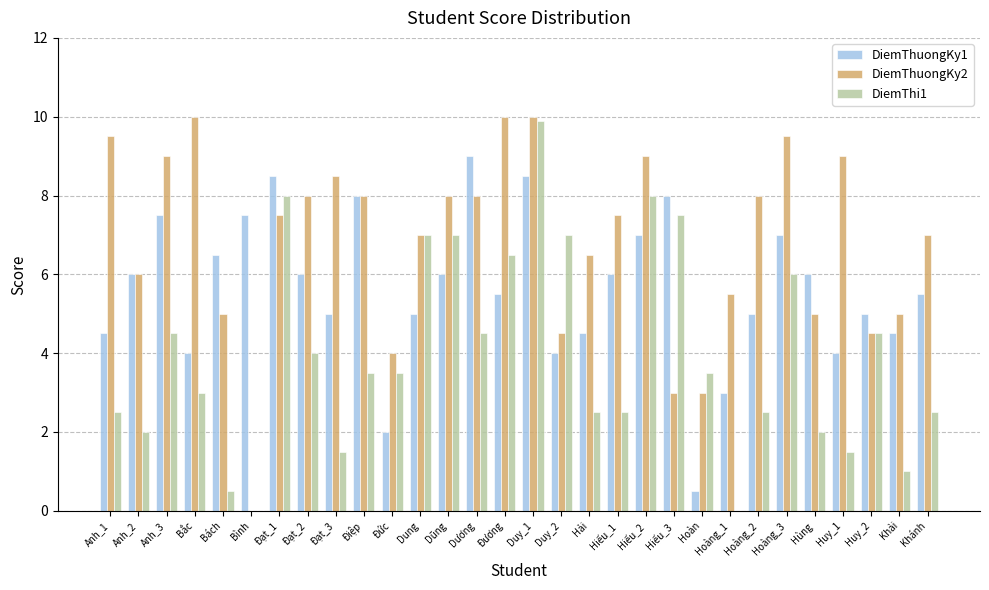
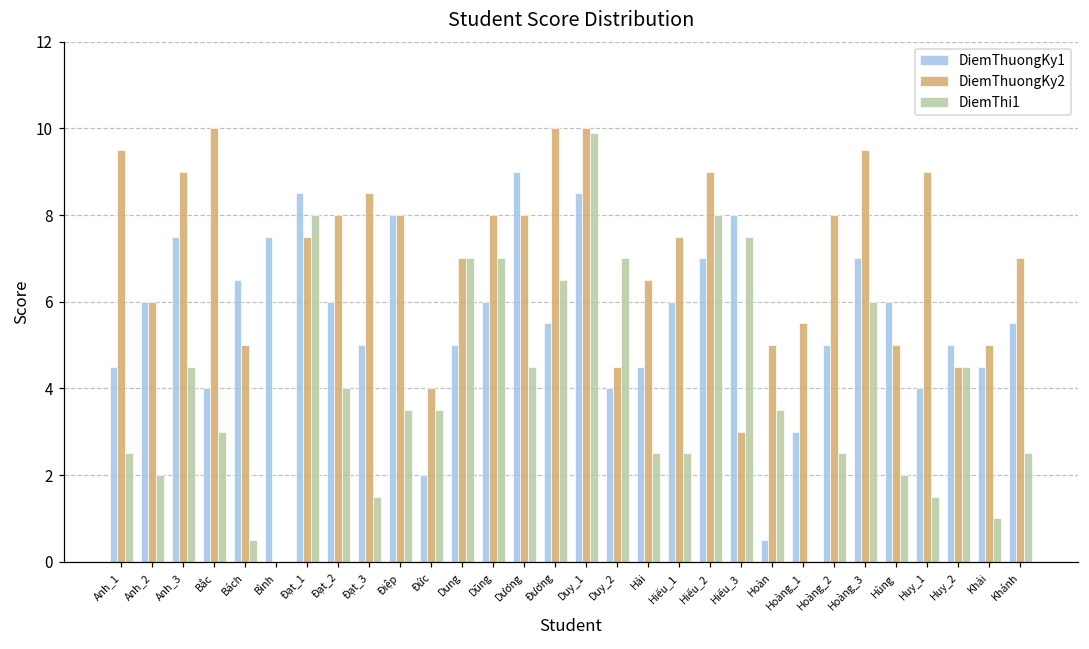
  {
    "DiemThuongKy1": {
      "Anh_1": 4.5,
      "Anh_2": 6,
      "Anh_3": 7.5,
      "Bắc": 4,
      "Bách": 6.5,
      "Bình": 7.5,
      "Đạt_1": 8.5,
      "Đạt_2": 6,
      "Đạt_3": 5,
      "Điệp": 8,
      "Đức": 2,
      "Dung": 5,
      "Dũng": 6,
      "Dương": 9,
      "Đương": 5.5,
      "Duy_1": 8.5,
      "Duy_2": 4,
      "Hải": 4.5,
      "Hiếu_1": 6,
      "Hiếu_2": 7,
      "Hiếu_3": 8,
      "Hoàn": 0.5,
      "Hoàng_1": 3,
      "Hoàng_2": 5,
      "Hoàng_3": 7,
      "Hùng": 6,
      "Huy_1": 4,
      "Huy_2": 5,
      "Khải": 4.5,
      "Khánh": 5.5
    },
    "DiemThuongKy2": {
      "Anh_1": 9.5,
      "Anh_2": 6,
      "Anh_3": 9,
      "Bắc": 10,
      "Bách": 5,
      "Bình": 0,
      "Đạt_1": 7.5,
      "Đạt_2": 8,
      "Đạt_3": 8.5,
      "Điệp": 8,
      "Đức": 4,
      "Dung": 7,
      "Dũng": 8,
      "Dương": 8,
      "Đương": 10,
      "Duy_1": 10,
      "Duy_2": 4.5,
      "Hải": 6.5,
      "Hiếu_1": 7.5,
      "Hiếu_2": 9,
      "Hiếu_3": 3,
-     "Hoàn": 3,
+     "Hoàn": 5,
      "Hoàng_1": 5.5,
      "Hoàng_2": 8,
      "Hoàng_3": 9.5,
      "Hùng": 5,
      "Huy_1": 9,
      "Huy_2": 4.5,
      "Khải": 5,
      "Khánh": 7
    },
    "DiemThi1": {
      "Anh_1": 2.5,
      "Anh_2": 2,
      "Anh_3": 4.5,
      "Bắc": 3,
      "Bách": 0.5,
      "Bình": 0,
      "Đạt_1": 8,
      "Đạt_2": 4,
      "Đạt_3": 1.5,
      "Điệp": 3.5,
      "Đức": 3.5,
      "Dung": 7,
      "Dũng": 7,
      "Dương": 4.5,
      "Đương": 6.5,
      "Duy_1": 9.9,
      "Duy_2": 7,
      "Hải": 2.5,
      "Hiếu_1": 2.5,
      "Hiếu_2": 8,
      "Hiếu_3": 7.5,
      "Hoàn": 3.5,
      "Hoàng_1": 0,
      "Hoàng_2": 2.5,
      "Hoàng_3": 6,
      "Hùng": 2,
      "Huy_1": 1.5,
      "Huy_2": 4.5,
      "Khải": 1,
      "Khánh": 2.5
    }
  }
